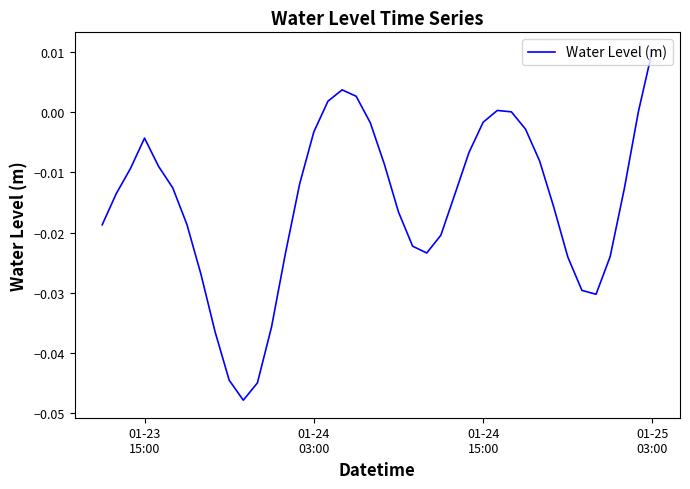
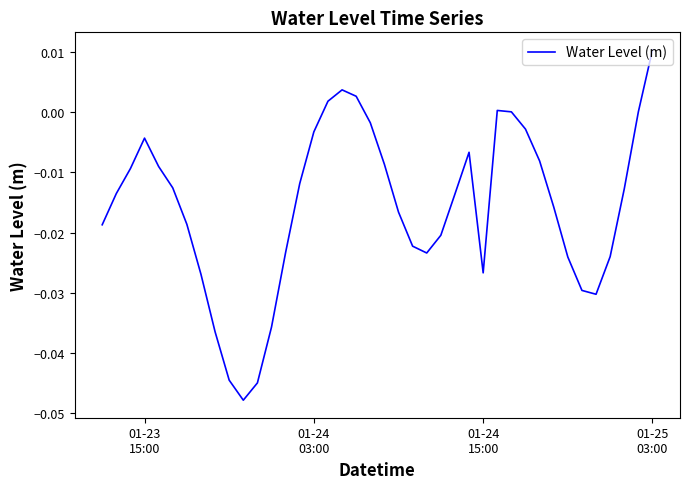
  {
    "01-23 15:00": -0.004,
    "01-24 03:00": -0.003,
-   "01-24 15:00": -0.002
+   "01-24 15:00": -0.027
  }
